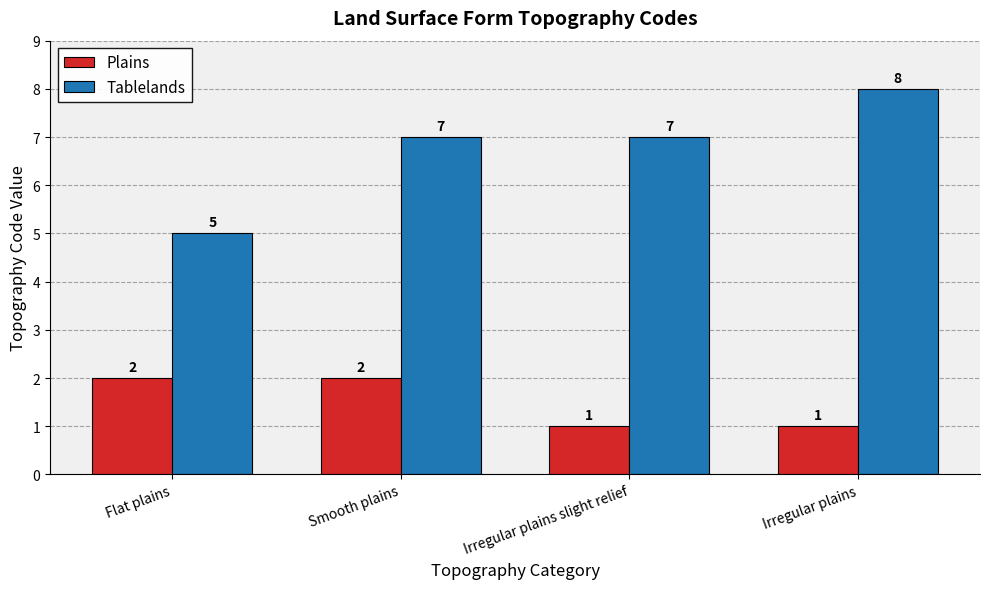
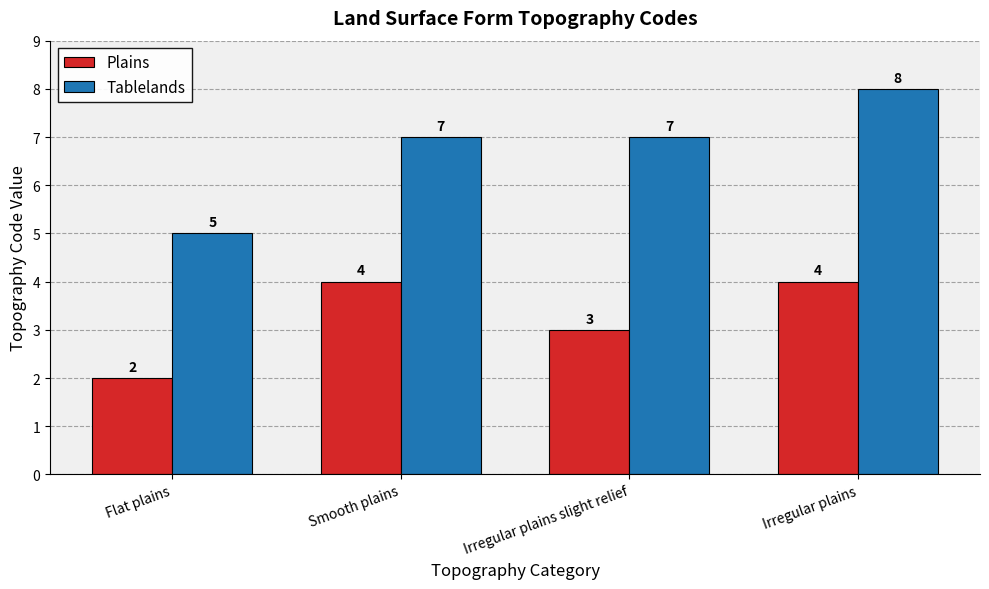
  {
    "Plains": {
      "Flat plains": 2,
-     "Smooth plains": 2,
-     "Irregular plains slight relief": 1,
-     "Irregular plains": 1
+     "Smooth plains": 4,
+     "Irregular plains slight relief": 3,
+     "Irregular plains": 4
    },
    "Tablelands": {
      "Flat plains": 5,
      "Smooth plains": 7,
      "Irregular plains slight relief": 7,
      "Irregular plains": 8
    }
  }
